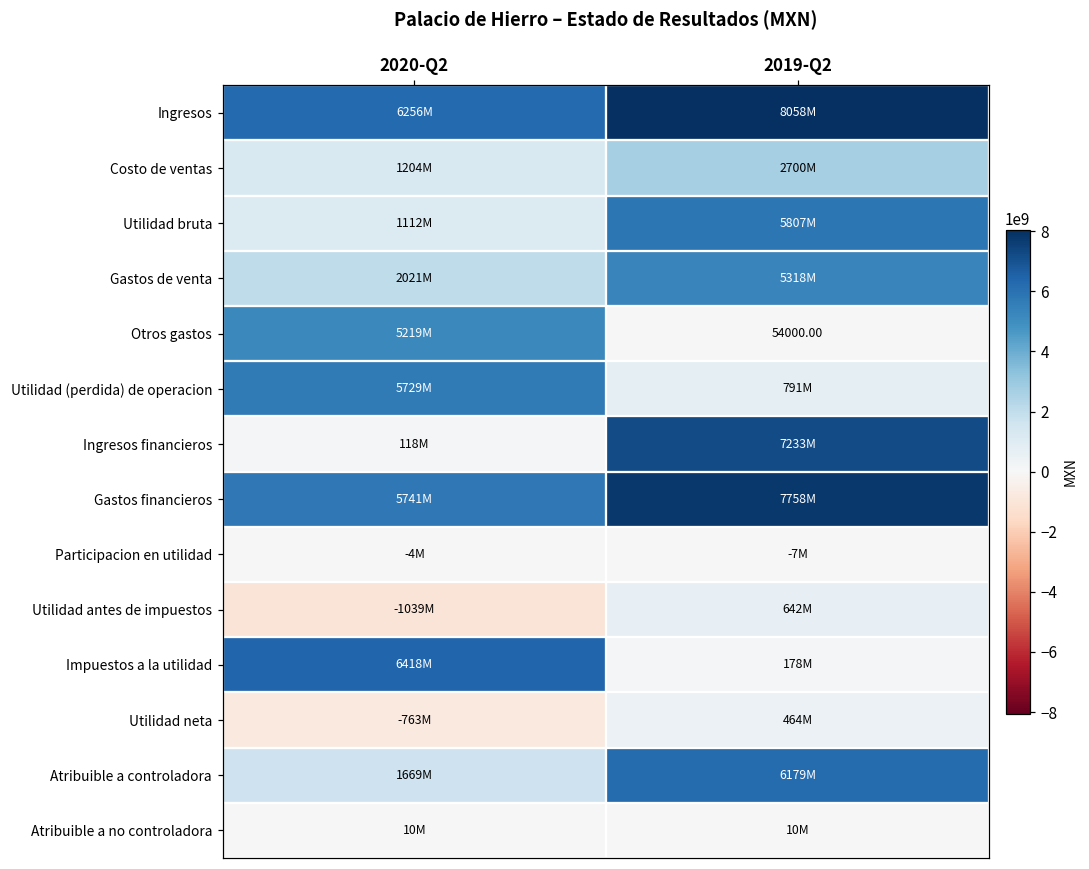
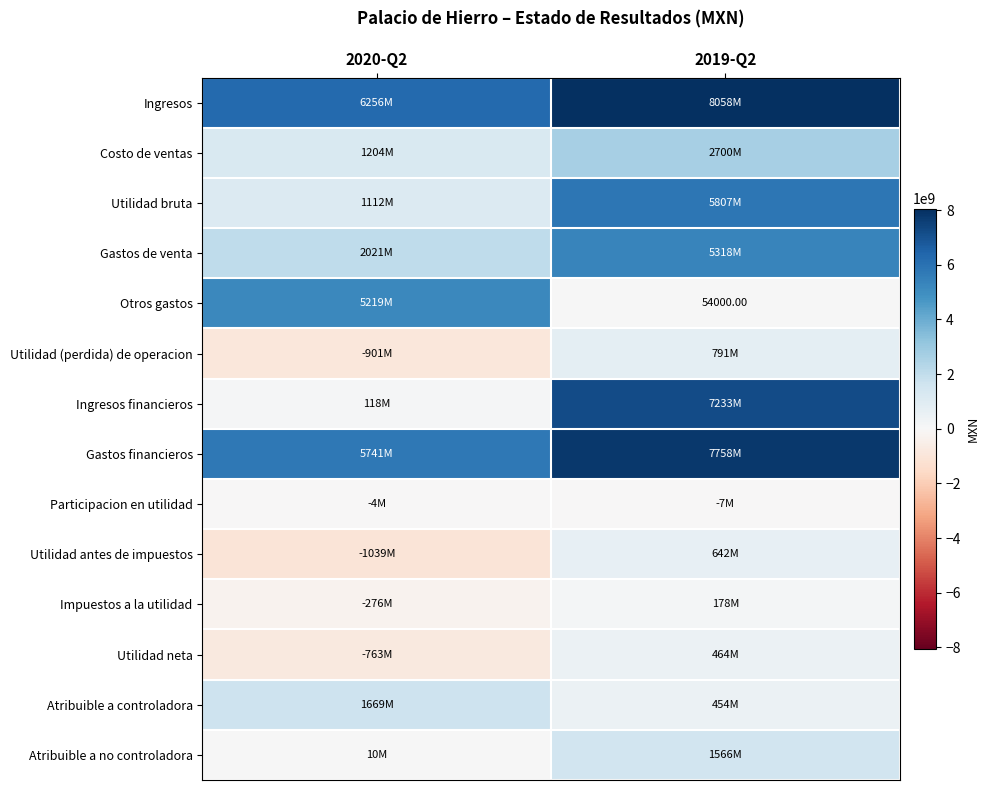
  {
    "Ingresos": {
      "2020-Q2": "6256M",
      "2019-Q2": "8058M"
    },
    "Costo de ventas": {
      "2020-Q2": "1204M",
      "2019-Q2": "2700M"
    },
    "Utilidad bruta": {
      "2020-Q2": "1112M",
      "2019-Q2": "5807M"
    },
    "Gastos de venta": {
      "2020-Q2": "2021M",
      "2019-Q2": "5318M"
    },
    "Otros gastos": {
      "2020-Q2": "5219M",
      "2019-Q2": "54000.00"
    },
    "Utilidad (perdida) de operacion": {
-     "2020-Q2": "5729M",
+     "2020-Q2": "-901M",
      "2019-Q2": "791M"
    },
    "Ingresos financieros": {
      "2020-Q2": "118M",
      "2019-Q2": "7233M"
    },
    "Gastos financieros": {
      "2020-Q2": "5741M",
      "2019-Q2": "7758M"
    },
    "Participacion en utilidad": {
      "2020-Q2": "-4M",
      "2019-Q2": "-7M"
    },
    "Utilidad antes de impuestos": {
      "2020-Q2": "-1039M",
      "2019-Q2": "642M"
    },
    "Impuestos a la utilidad": {
-     "2020-Q2": "6418M",
+     "2020-Q2": "-276M",
      "2019-Q2": "178M"
    },
    "Utilidad neta": {
      "2020-Q2": "-763M",
      "2019-Q2": "464M"
    },
    "Atribuible a controladora": {
      "2020-Q2": "1669M",
-     "2019-Q2": "6179M"
+     "2019-Q2": "454M"
    },
    "Atribuible a no controladora": {
      "2020-Q2": "10M",
-     "2019-Q2": "10M"
+     "2019-Q2": "1566M"
    }
  }
